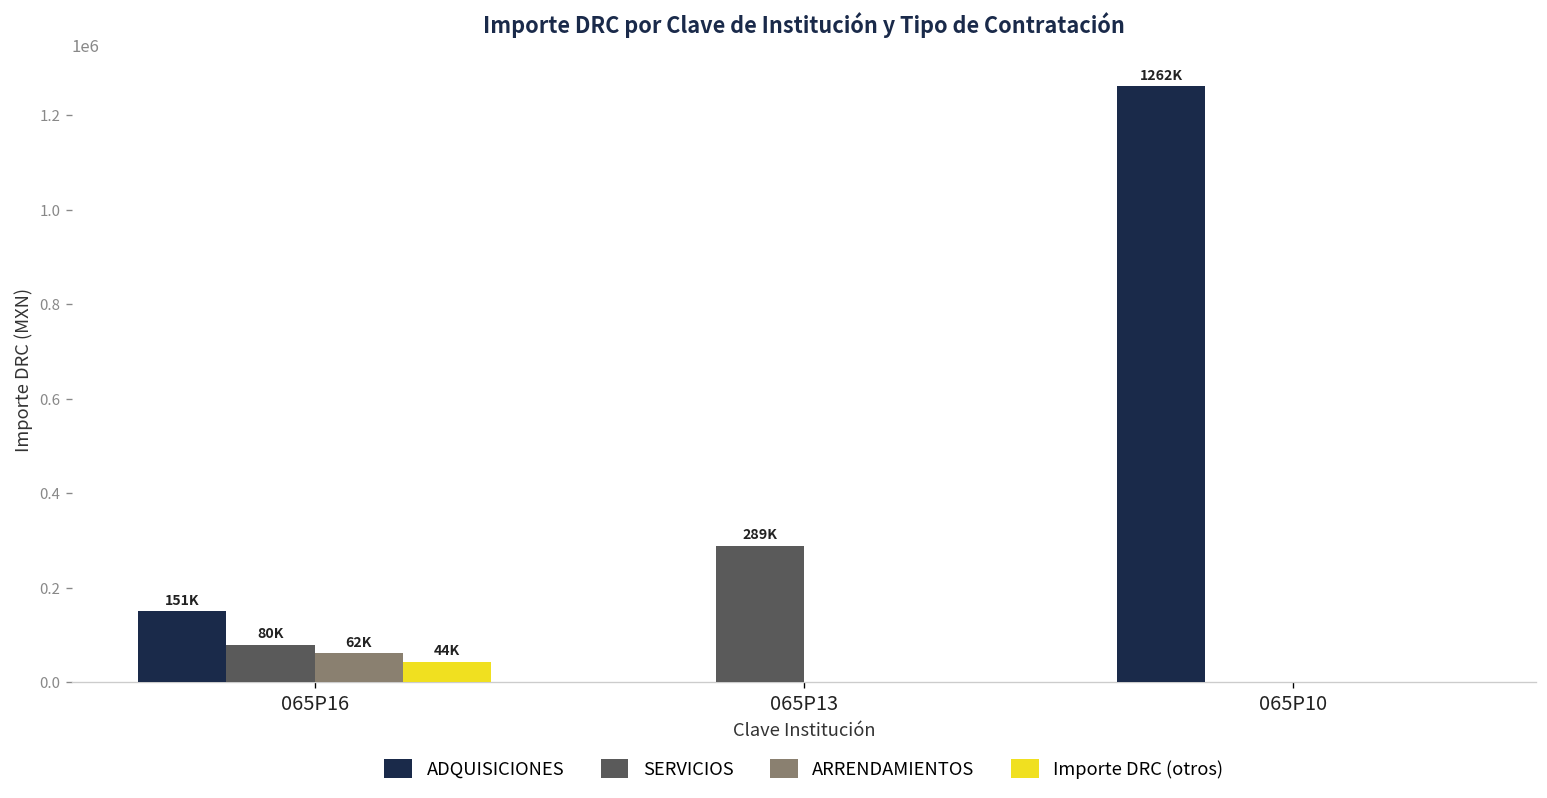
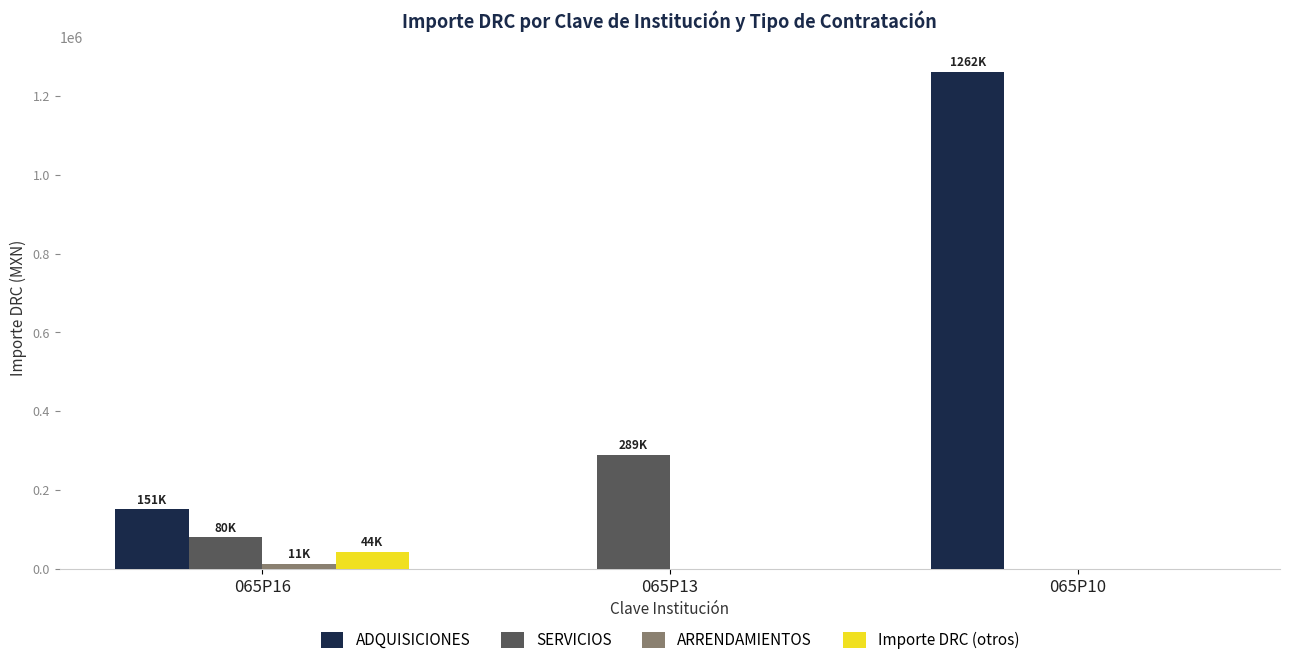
  {
    "ADQUISICIONES": {
      "065P16": "151K",
      "065P10": "1262K"
    },
    "SERVICIOS": {
      "065P16": "80K",
      "065P13": "289K"
    },
    "ARRENDAMIENTOS": {
-     "065P16": "62K"
+     "065P16": "11K"
    },
    "Importe DRC (otros)": {
      "065P16": "44K"
    }
  }
